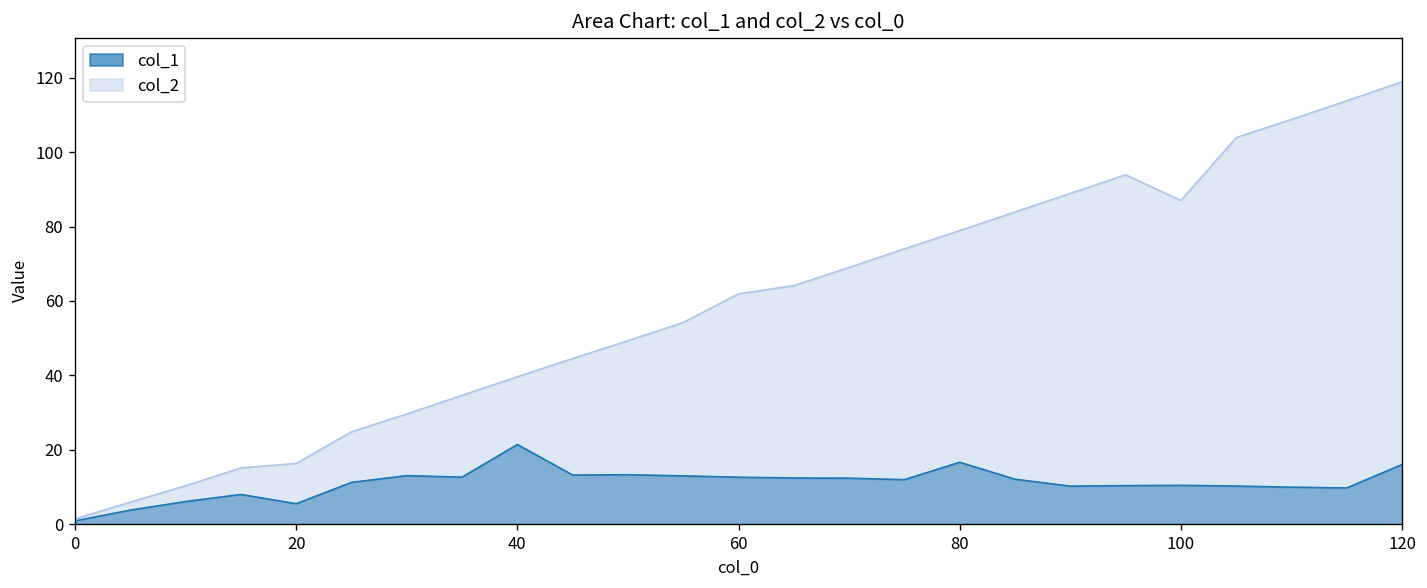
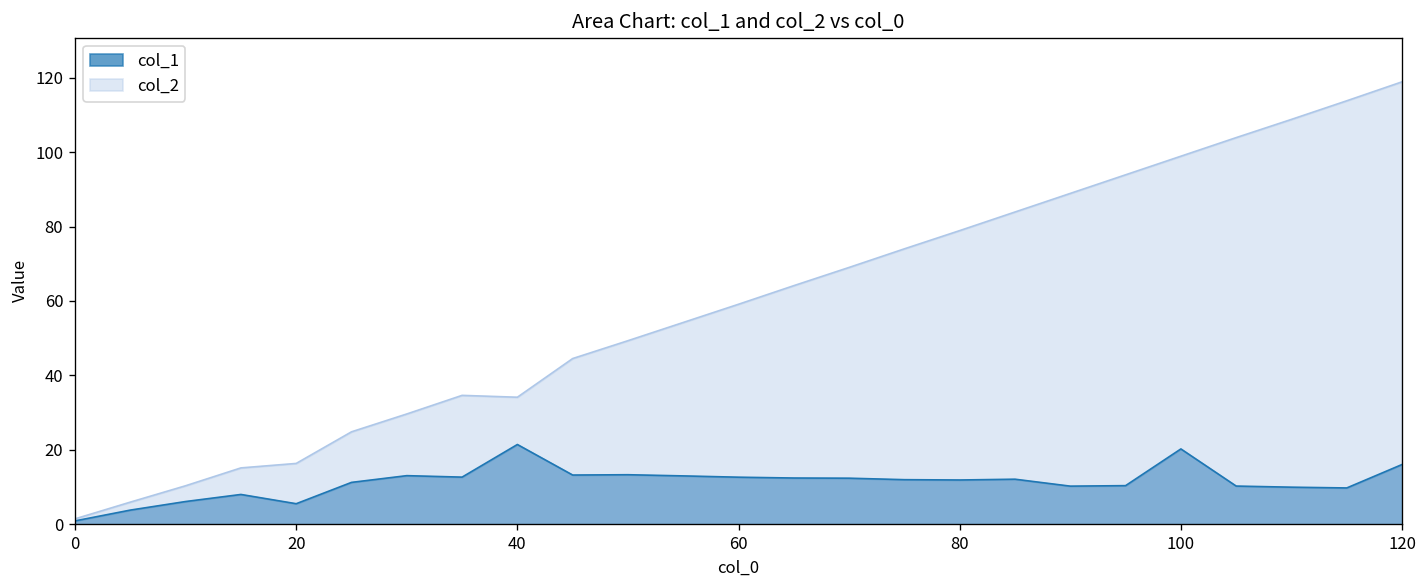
  {
    "col_1": {
      "20": 5,
      "40": 21,
      "60": 13,
-     "80": 17,
-     "100": 10,
+     "80": 12,
+     "100": 20,
      "120": 16
    },
    "col_2": {
      "20": 16,
-     "40": 40,
-     "60": 62,
+     "40": 34,
+     "60": 59,
      "80": 79,
-     "100": 87,
+     "100": 99,
      "120": 119
    }
  }
